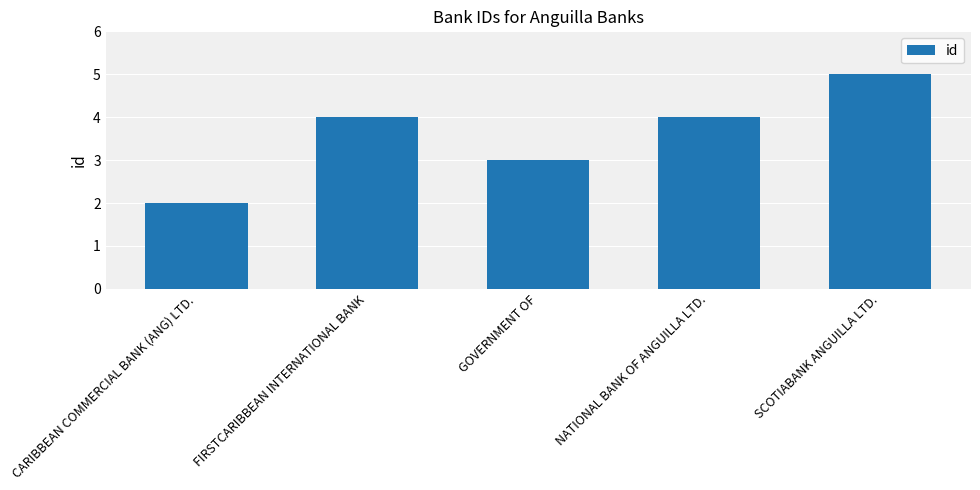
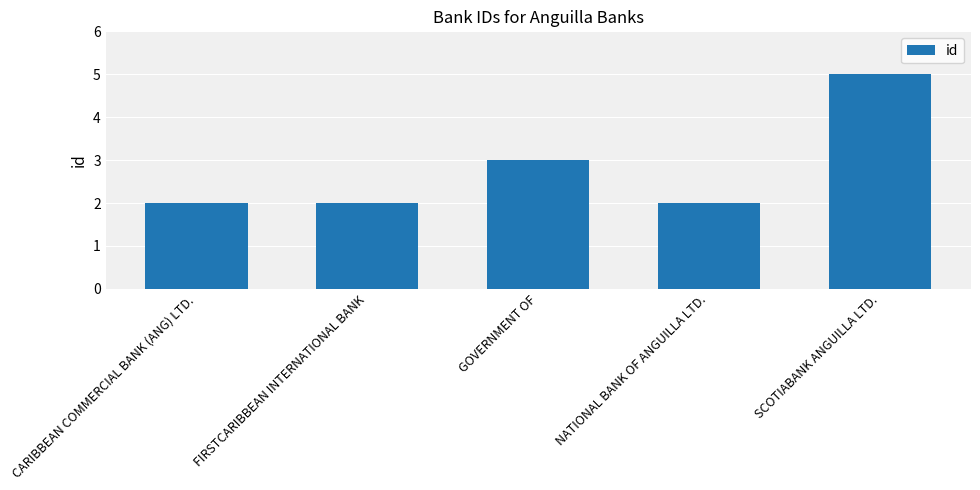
  {
    "CARIBBEAN COMMERCIAL BANK (ANG) LTD.": 2,
-   "FIRSTCARIBBEAN INTERNATIONAL BANK": 4,
+   "FIRSTCARIBBEAN INTERNATIONAL BANK": 2,
    "GOVERNMENT OF": 3,
-   "NATIONAL BANK OF ANGUILLA LTD.": 4,
+   "NATIONAL BANK OF ANGUILLA LTD.": 2,
    "SCOTIABANK ANGUILLA LTD.": 5
  }
